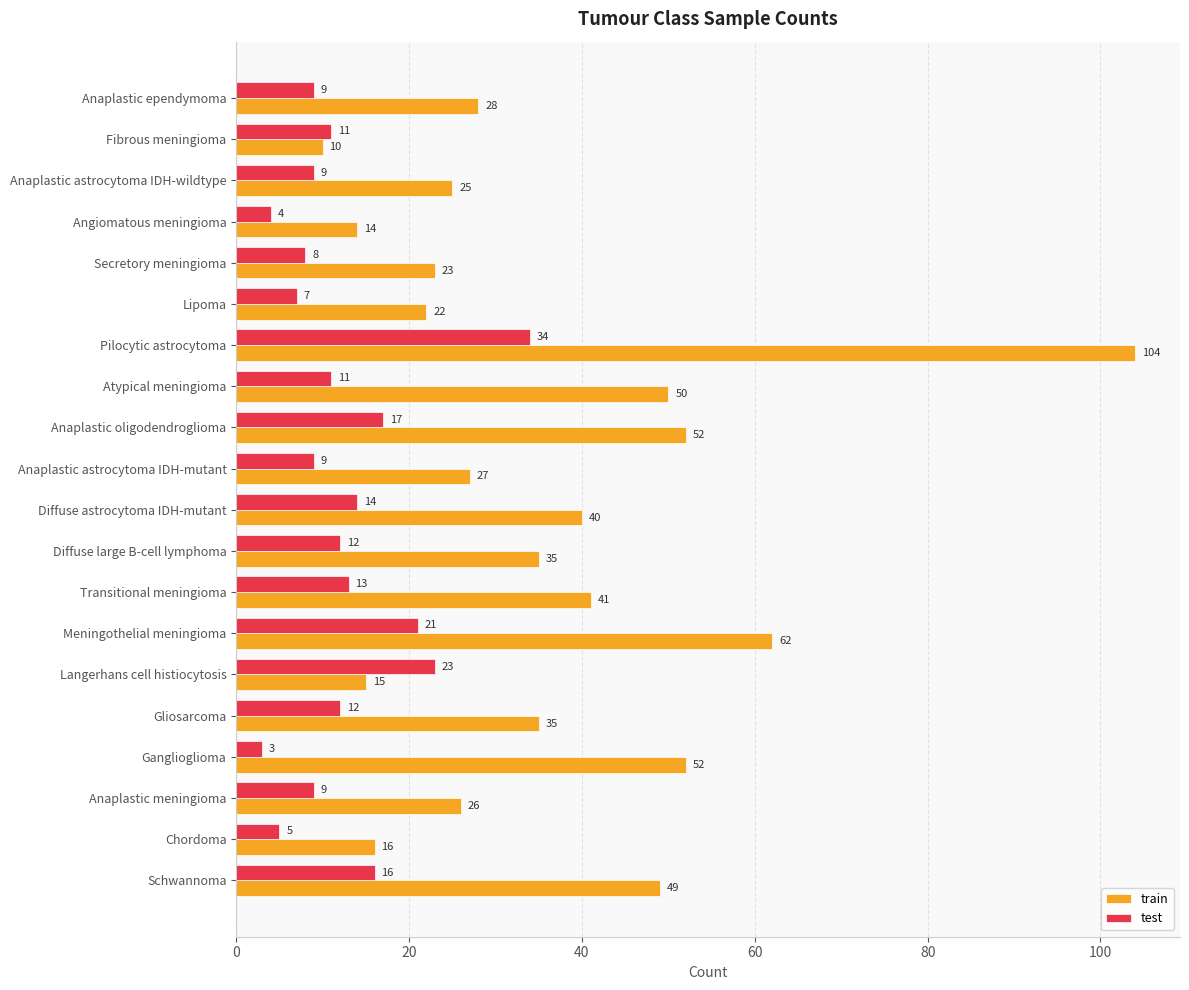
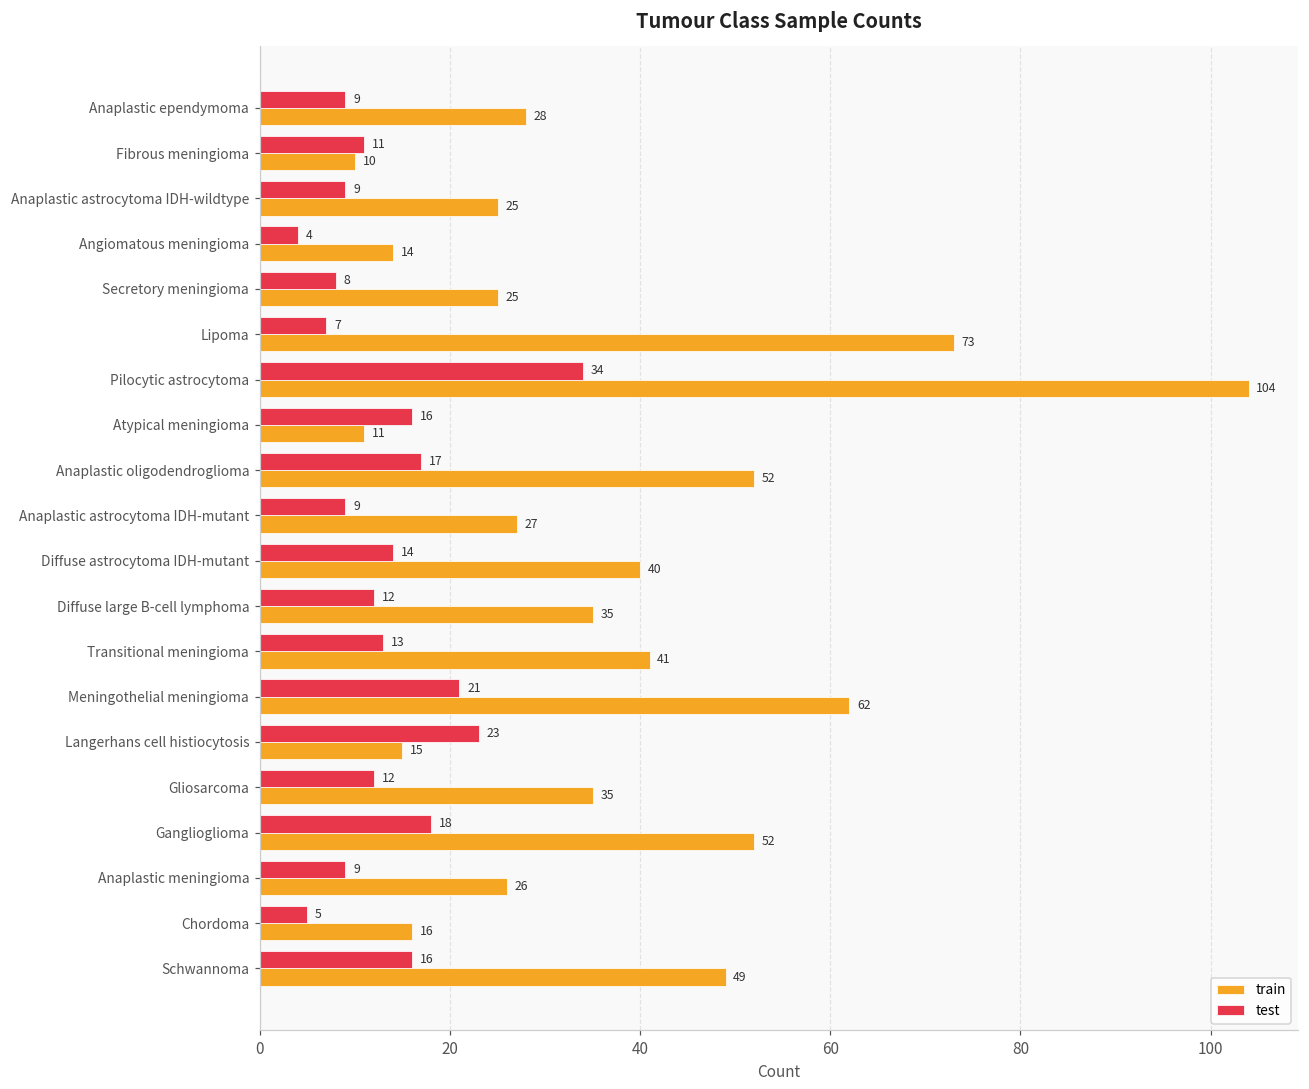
  {
    "train": {
      "Anaplastic ependymoma": 28,
      "Fibrous meningioma": 10,
      "Anaplastic astrocytoma IDH-wildtype": 25,
      "Angiomatous meningioma": 14,
-     "Secretory meningioma": 23,
-     "Lipoma": 22,
+     "Secretory meningioma": 25,
+     "Lipoma": 73,
      "Pilocytic astrocytoma": 104,
-     "Atypical meningioma": 50,
+     "Atypical meningioma": 11,
      "Anaplastic oligodendroglioma": 52,
      "Anaplastic astrocytoma IDH-mutant": 27,
      "Diffuse astrocytoma IDH-mutant": 40,
      "Diffuse large B-cell lymphoma": 35,
      "Transitional meningioma": 41,
      "Meningothelial meningioma": 62,
      "Langerhans cell histiocytosis": 15,
      "Gliosarcoma": 35,
      "Ganglioglioma": 52,
      "Anaplastic meningioma": 26,
      "Chordoma": 16,
      "Schwannoma": 49
    },
    "test": {
      "Anaplastic ependymoma": 9,
      "Fibrous meningioma": 11,
      "Anaplastic astrocytoma IDH-wildtype": 9,
      "Angiomatous meningioma": 4,
      "Secretory meningioma": 8,
      "Lipoma": 7,
      "Pilocytic astrocytoma": 34,
-     "Atypical meningioma": 11,
+     "Atypical meningioma": 16,
      "Anaplastic oligodendroglioma": 17,
      "Anaplastic astrocytoma IDH-mutant": 9,
      "Diffuse astrocytoma IDH-mutant": 14,
      "Diffuse large B-cell lymphoma": 12,
      "Transitional meningioma": 13,
      "Meningothelial meningioma": 21,
      "Langerhans cell histiocytosis": 23,
      "Gliosarcoma": 12,
-     "Ganglioglioma": 3,
+     "Ganglioglioma": 18,
      "Anaplastic meningioma": 9,
      "Chordoma": 5,
      "Schwannoma": 16
    }
  }
